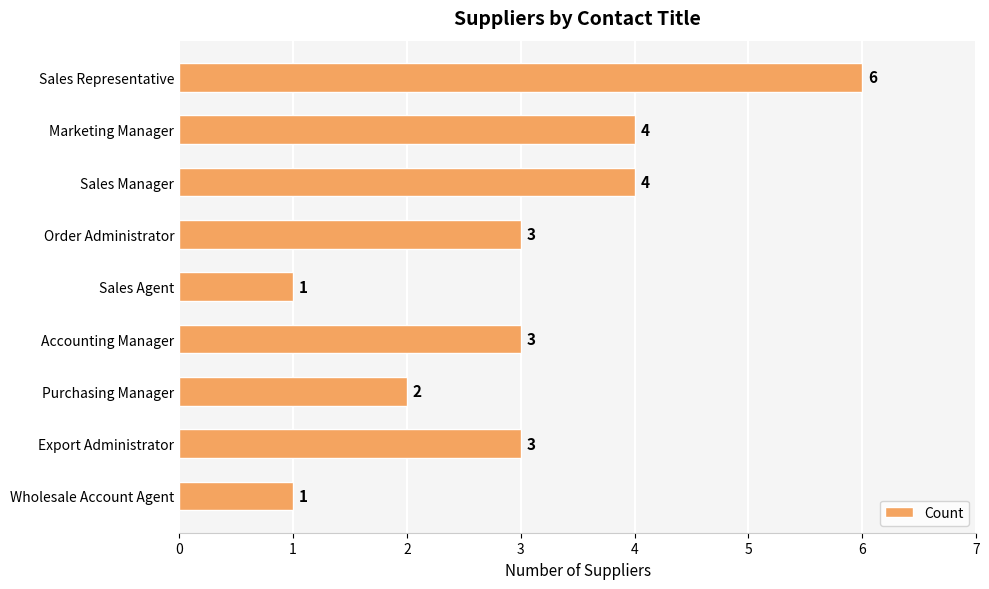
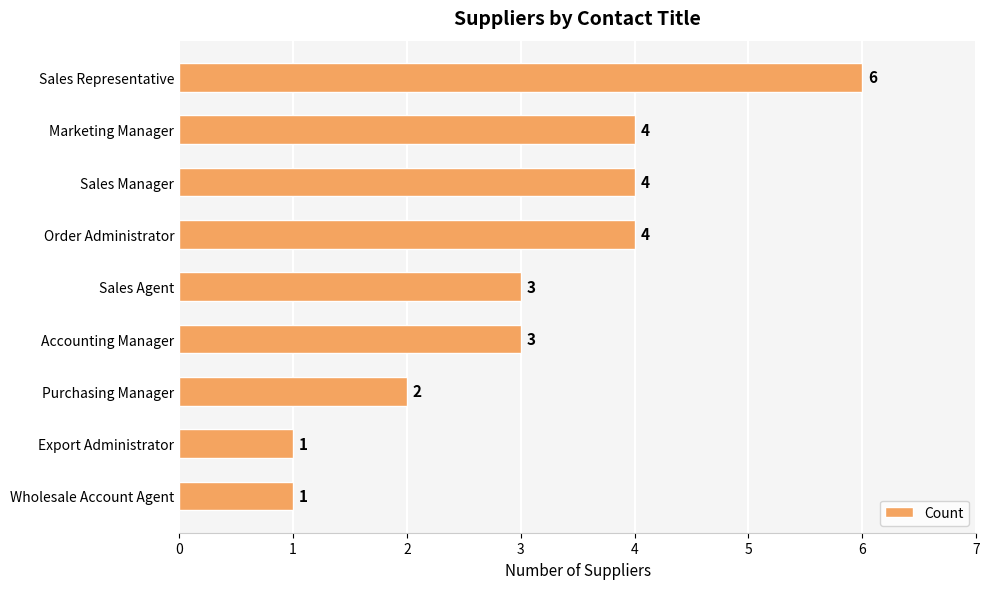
  {
    "Sales Representative": 6,
    "Marketing Manager": 4,
    "Sales Manager": 4,
-   "Order Administrator": 3,
-   "Sales Agent": 1,
+   "Order Administrator": 4,
+   "Sales Agent": 3,
    "Accounting Manager": 3,
    "Purchasing Manager": 2,
-   "Export Administrator": 3,
+   "Export Administrator": 1,
    "Wholesale Account Agent": 1
  }
